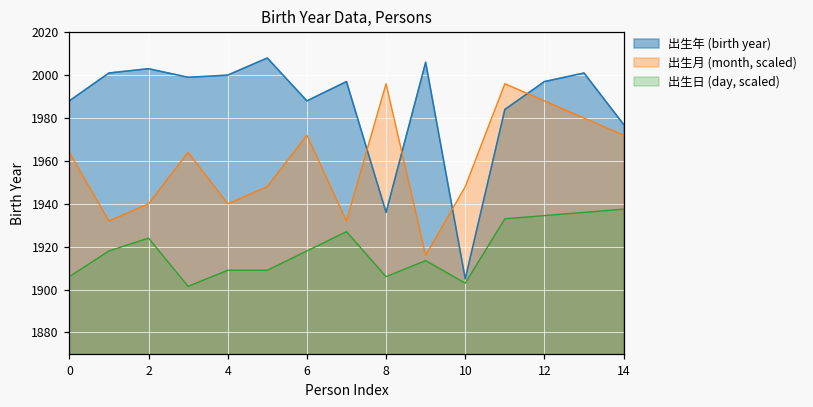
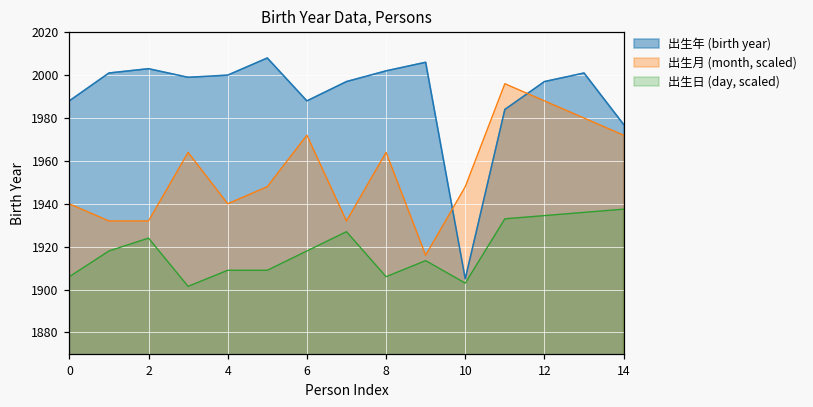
  {
    "出生年 (birth year)": {
      "0": 1988,
      "2": 2003,
      "4": 2000,
      "6": 1988,
-     "8": 1936,
+     "8": 2002,
      "10": 1905,
      "12": 1997,
      "14": 1977
    },
    "出生月 (month, scaled)": {
-     "0": 1964,
-     "2": 1940,
+     "0": 1940,
+     "2": 1932,
      "4": 1940,
      "6": 1972,
-     "8": 1996,
+     "8": 1964,
      "10": 1948,
      "12": 1988,
      "14": 1972
    },
    "出生日 (day, scaled)": {
      "0": 1906,
      "2": 1924,
      "4": 1909,
      "6": 1918,
      "8": 1906,
      "10": 1903,
      "12": 1935,
      "14": 1938
    }
  }
